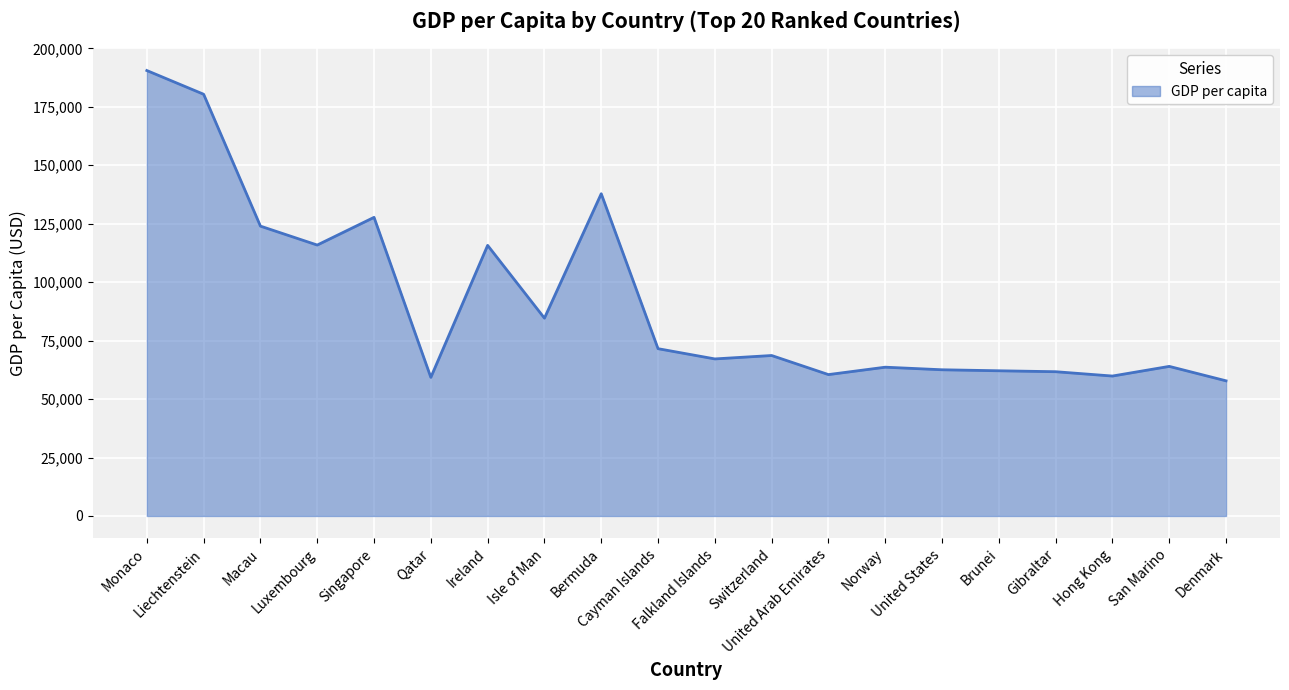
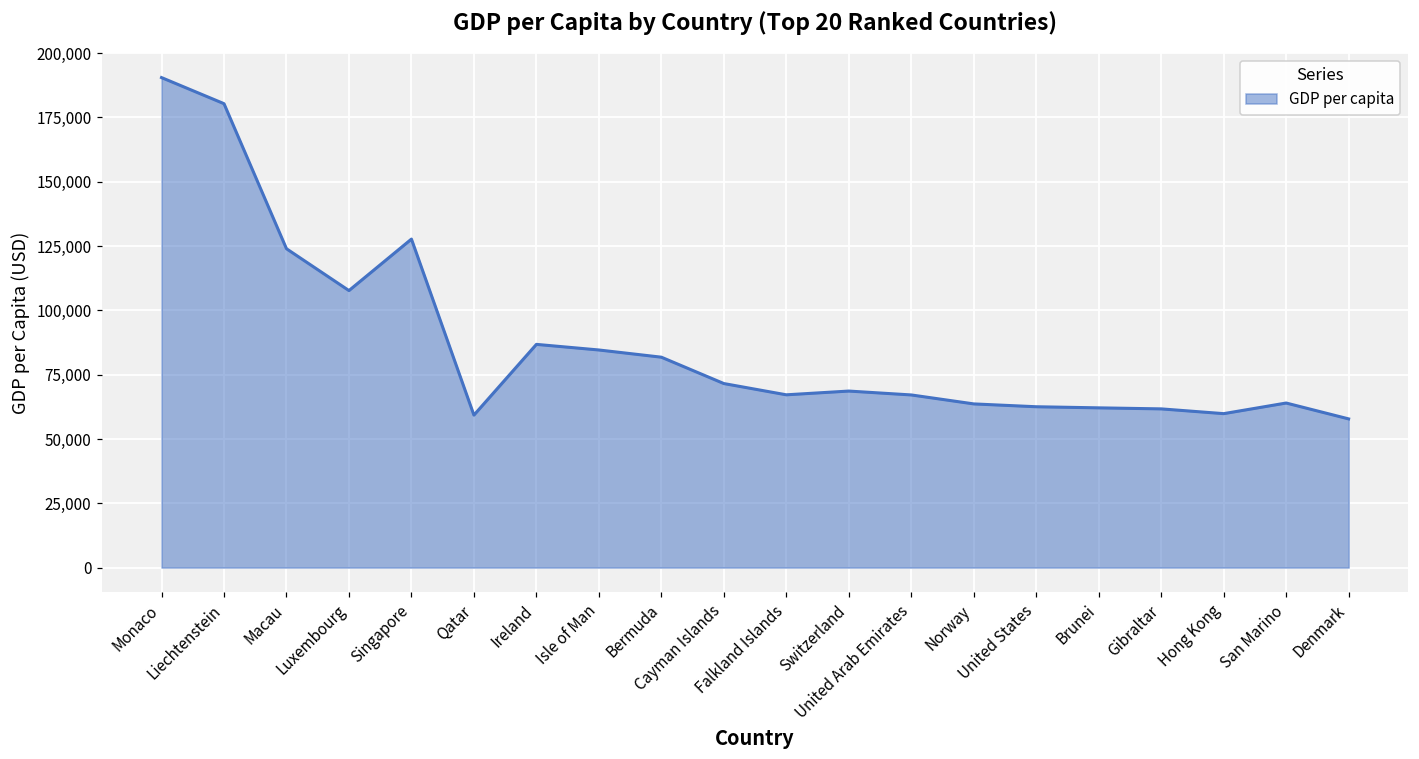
  {
    "Monaco": "191,000",
    "Liechtenstein": "180,000",
    "Macau": "124,000",
-   "Luxembourg": "116,000",
+   "Luxembourg": "108,000",
    "Singapore": "128,000",
    "Qatar": "59,000",
-   "Ireland": "116,000",
+   "Ireland": "87,000",
    "Isle of Man": "85,000",
-   "Bermuda": "138,000",
+   "Bermuda": "82,000",
    "Cayman Islands": "72,000",
    "Falkland Islands": "67,000",
    "Switzerland": "69,000",
-   "United Arab Emirates": "60,000",
+   "United Arab Emirates": "67,000",
    "Norway": "64,000",
    "United States": "63,000",
    "Brunei": "62,000",
    "Gibraltar": "62,000",
    "Hong Kong": "60,000",
    "San Marino": "64,000",
    "Denmark": "58,000"
  }
